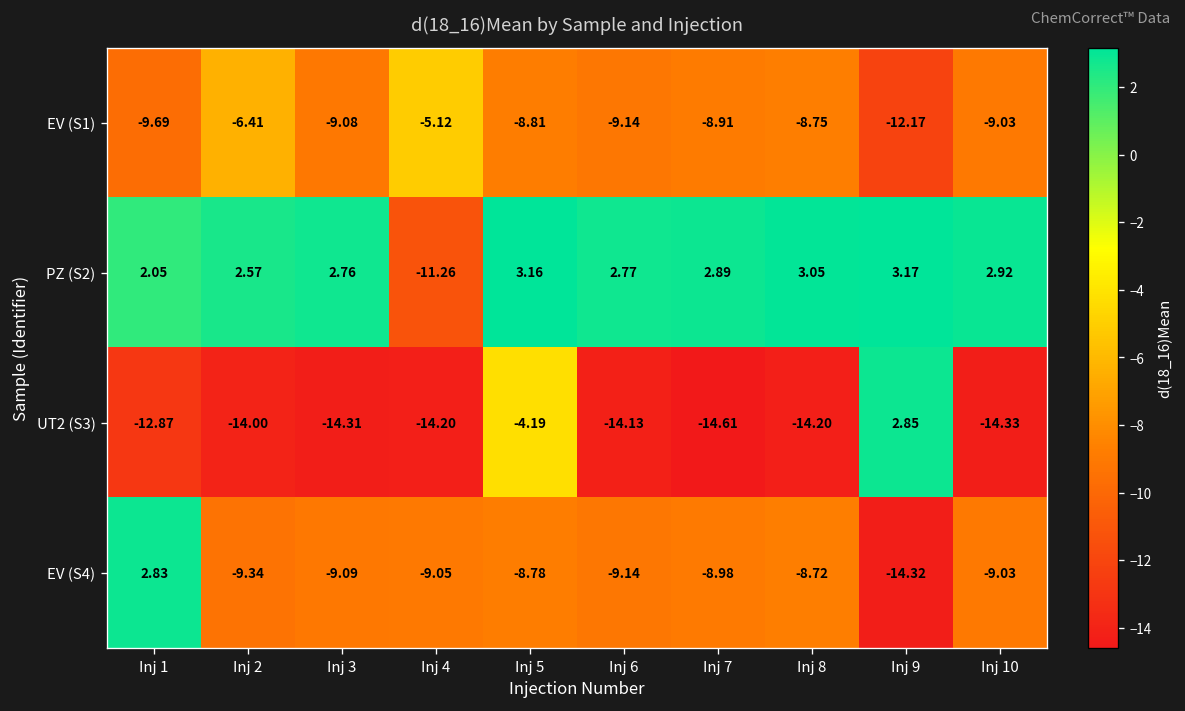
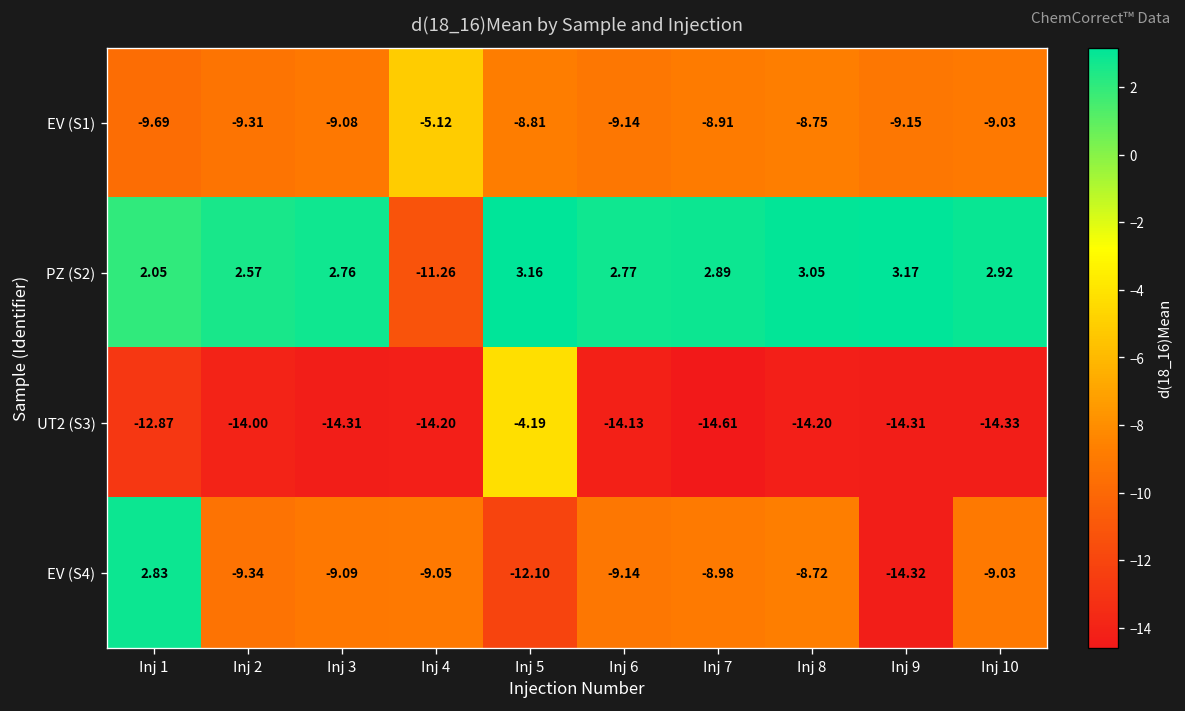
  {
    "EV (S1)": {
      "Inj 1": -9.69,
-     "Inj 2": -6.41,
+     "Inj 2": -9.31,
      "Inj 3": -9.08,
      "Inj 4": -5.12,
      "Inj 5": -8.81,
      "Inj 6": -9.14,
      "Inj 7": -8.91,
      "Inj 8": -8.75,
-     "Inj 9": -12.17,
+     "Inj 9": -9.15,
      "Inj 10": -9.03
    },
    "PZ (S2)": {
      "Inj 1": 2.05,
      "Inj 2": 2.57,
      "Inj 3": 2.76,
      "Inj 4": -11.26,
      "Inj 5": 3.16,
      "Inj 6": 2.77,
      "Inj 7": 2.89,
      "Inj 8": 3.05,
      "Inj 9": 3.17,
      "Inj 10": 2.92
    },
    "UT2 (S3)": {
      "Inj 1": -12.87,
      "Inj 2": -14.00,
      "Inj 3": -14.31,
      "Inj 4": -14.20,
      "Inj 5": -4.19,
      "Inj 6": -14.13,
      "Inj 7": -14.61,
      "Inj 8": -14.20,
-     "Inj 9": 2.85,
+     "Inj 9": -14.31,
      "Inj 10": -14.33
    },
    "EV (S4)": {
      "Inj 1": 2.83,
      "Inj 2": -9.34,
      "Inj 3": -9.09,
      "Inj 4": -9.05,
-     "Inj 5": -8.78,
+     "Inj 5": -12.10,
      "Inj 6": -9.14,
      "Inj 7": -8.98,
      "Inj 8": -8.72,
      "Inj 9": -14.32,
      "Inj 10": -9.03
    }
  }
